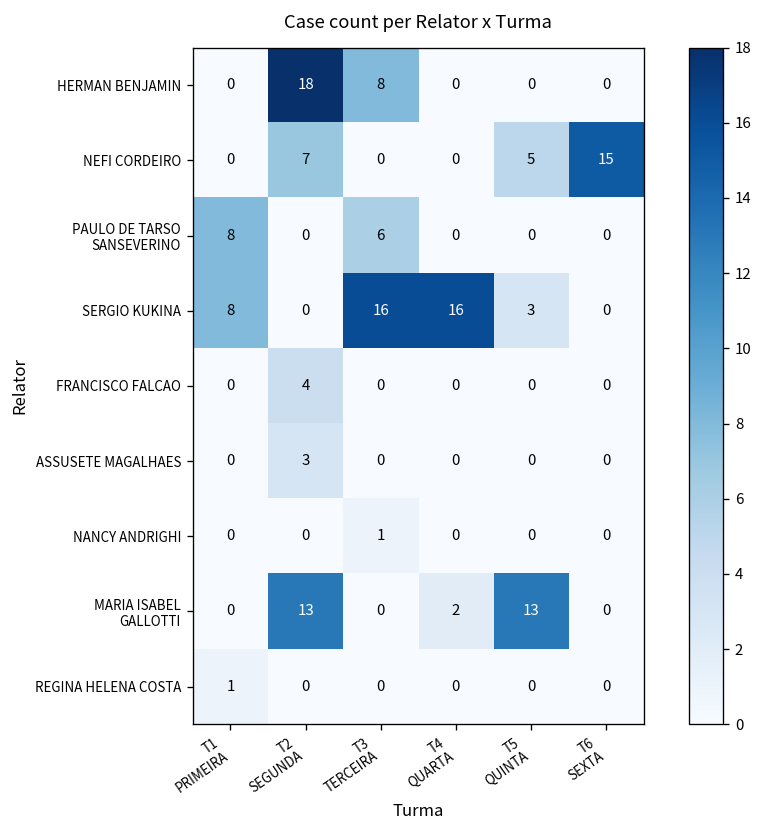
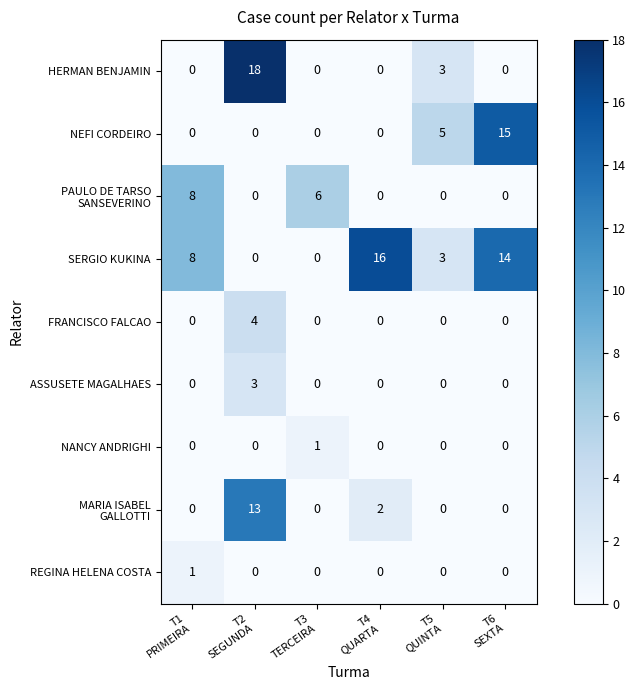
  {
    "HERMAN BENJAMIN": {
      "T1 PRIMEIRA": 0,
      "T2 SEGUNDA": 18,
-     "T3 TERCEIRA": 8,
+     "T3 TERCEIRA": 0,
      "T4 QUARTA": 0,
-     "T5 QUINTA": 0,
+     "T5 QUINTA": 3,
      "T6 SEXTA": 0
    },
    "NEFI CORDEIRO": {
      "T1 PRIMEIRA": 0,
-     "T2 SEGUNDA": 7,
+     "T2 SEGUNDA": 0,
      "T3 TERCEIRA": 0,
      "T4 QUARTA": 0,
      "T5 QUINTA": 5,
      "T6 SEXTA": 15
    },
    "PAULO DE TARSO SANSEVERINO": {
      "T1 PRIMEIRA": 8,
      "T2 SEGUNDA": 0,
      "T3 TERCEIRA": 6,
      "T4 QUARTA": 0,
      "T5 QUINTA": 0,
      "T6 SEXTA": 0
    },
    "SERGIO KUKINA": {
      "T1 PRIMEIRA": 8,
      "T2 SEGUNDA": 0,
-     "T3 TERCEIRA": 16,
+     "T3 TERCEIRA": 0,
      "T4 QUARTA": 16,
      "T5 QUINTA": 3,
-     "T6 SEXTA": 0
+     "T6 SEXTA": 14
    },
    "FRANCISCO FALCAO": {
      "T1 PRIMEIRA": 0,
      "T2 SEGUNDA": 4,
      "T3 TERCEIRA": 0,
      "T4 QUARTA": 0,
      "T5 QUINTA": 0,
      "T6 SEXTA": 0
    },
    "ASSUSETE MAGALHAES": {
      "T1 PRIMEIRA": 0,
      "T2 SEGUNDA": 3,
      "T3 TERCEIRA": 0,
      "T4 QUARTA": 0,
      "T5 QUINTA": 0,
      "T6 SEXTA": 0
    },
    "NANCY ANDRIGHI": {
      "T1 PRIMEIRA": 0,
      "T2 SEGUNDA": 0,
      "T3 TERCEIRA": 1,
      "T4 QUARTA": 0,
      "T5 QUINTA": 0,
      "T6 SEXTA": 0
    },
    "MARIA ISABEL GALLOTTI": {
      "T1 PRIMEIRA": 0,
      "T2 SEGUNDA": 13,
      "T3 TERCEIRA": 0,
      "T4 QUARTA": 2,
-     "T5 QUINTA": 13,
+     "T5 QUINTA": 0,
      "T6 SEXTA": 0
    },
    "REGINA HELENA COSTA": {
      "T1 PRIMEIRA": 1,
      "T2 SEGUNDA": 0,
      "T3 TERCEIRA": 0,
      "T4 QUARTA": 0,
      "T5 QUINTA": 0,
      "T6 SEXTA": 0
    }
  }
